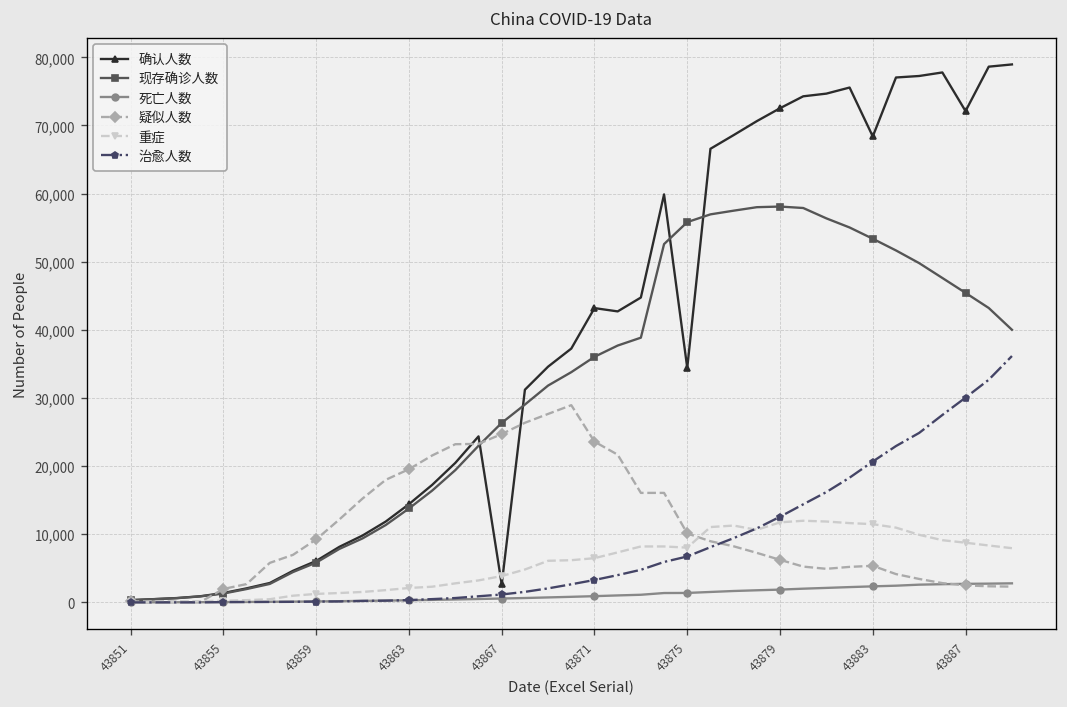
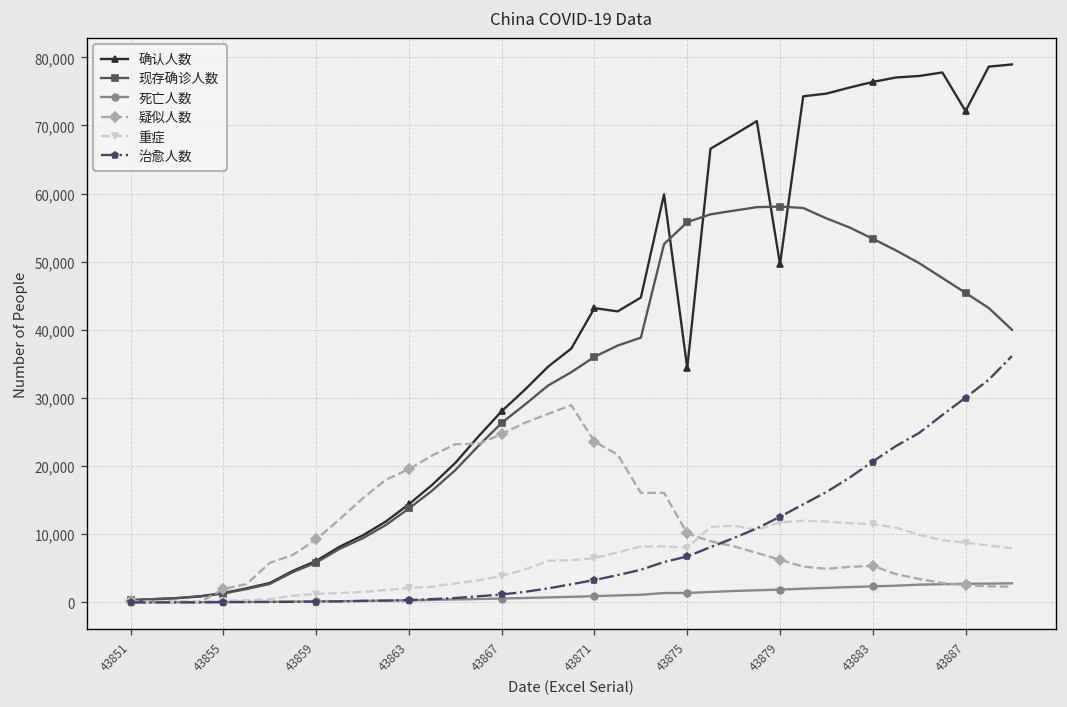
  {
    "确认人数": {
      "43863": "14,000",
-     "43867": "3,000",
+     "43867": "28,000",
      "43871": "43,000",
      "43875": "34,000",
-     "43879": "73,000",
-     "43883": "68,000",
+     "43879": "50,000",
+     "43883": "76,000",
      "43887": "72,000"
    }
  }
